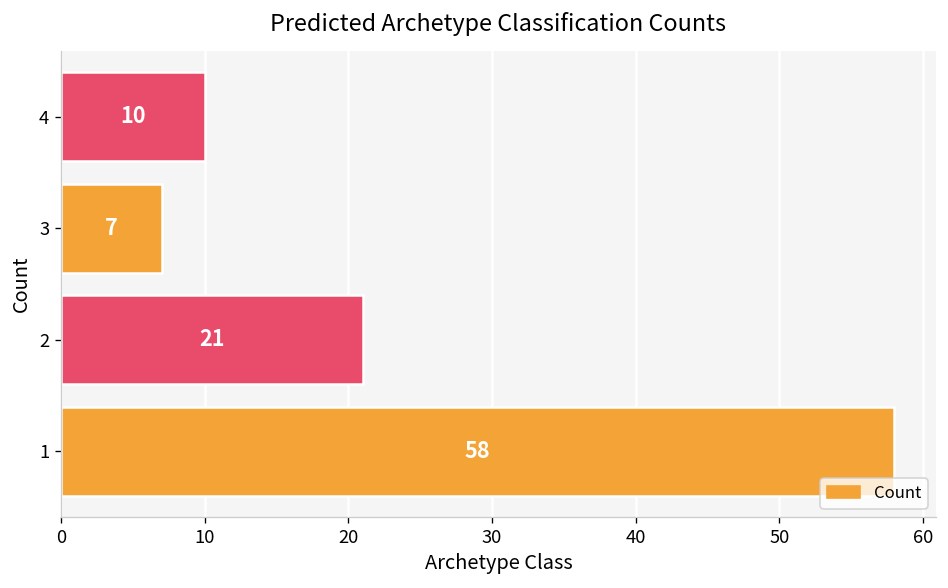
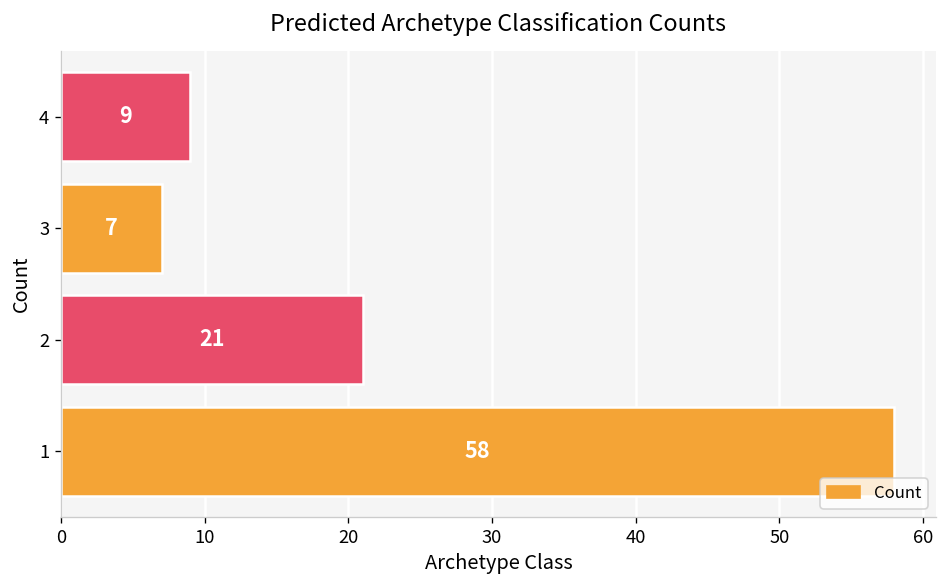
  {
-   "4": 10,
+   "4": 9,
    "3": 7,
    "2": 21,
    "1": 58
  }
